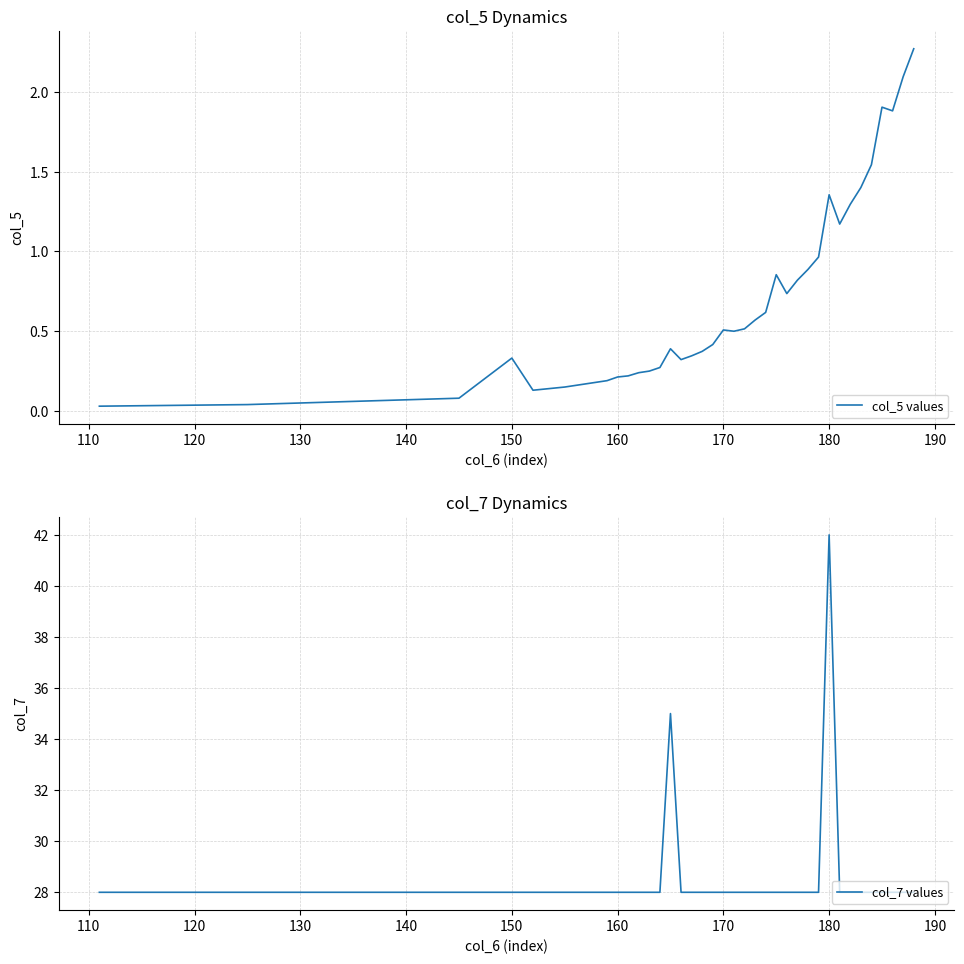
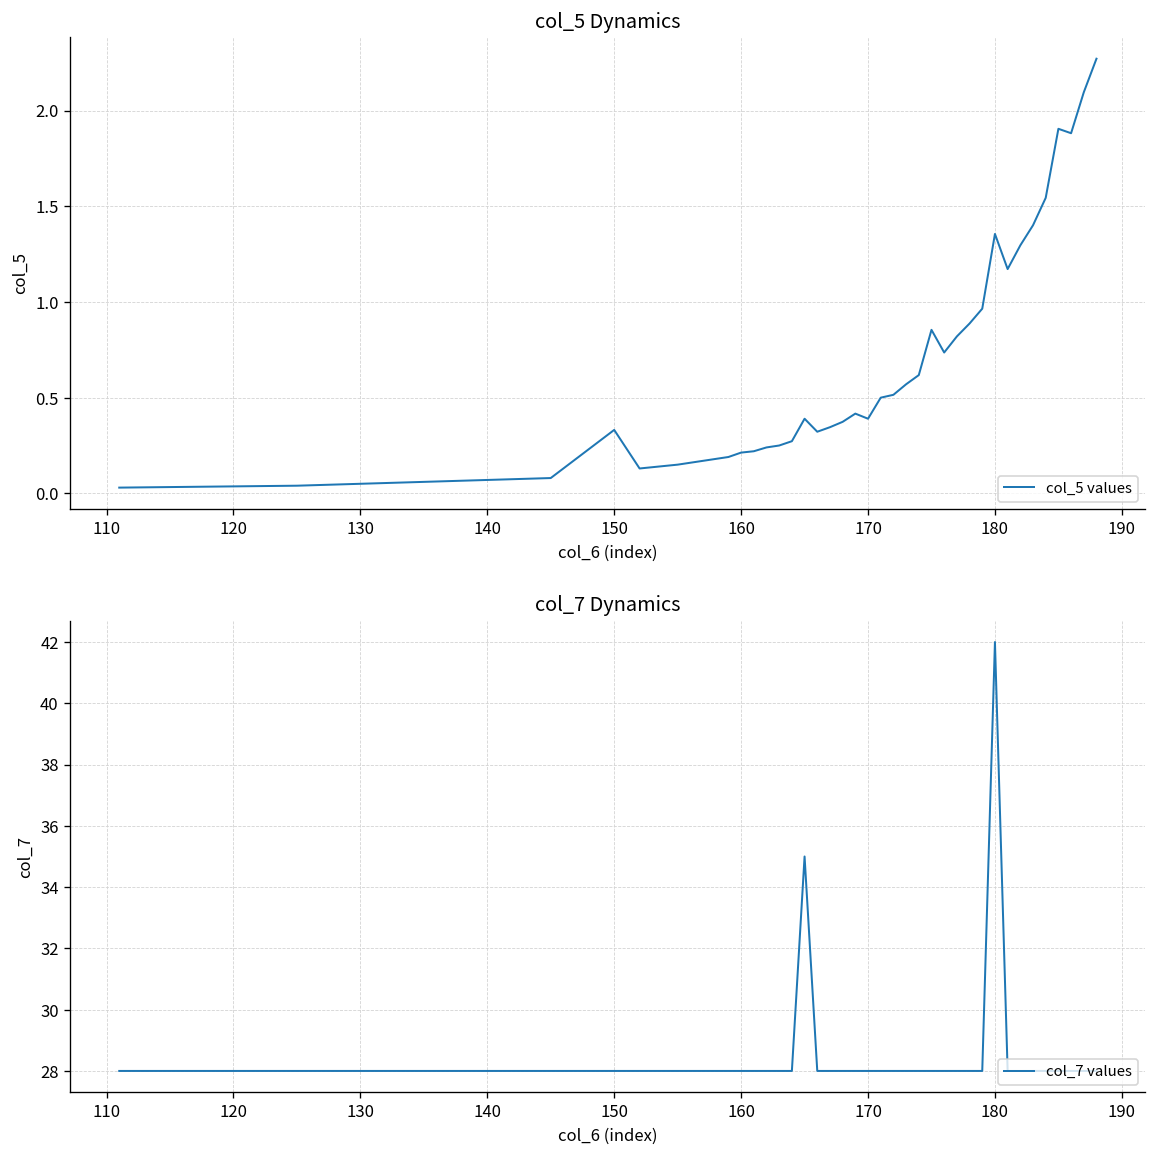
  {
    "col_5 Dynamics": {
      "140": 0.07,
      "150": 0.33,
      "160": 0.21,
-     "170": 0.51,
+     "170": 0.39,
      "180": 1.36
    },
    "col_7 Dynamics": {
      "140": 28.0,
      "150": 28.0,
      "160": 28.0,
      "170": 28.0,
      "180": 42.0
    }
  }
